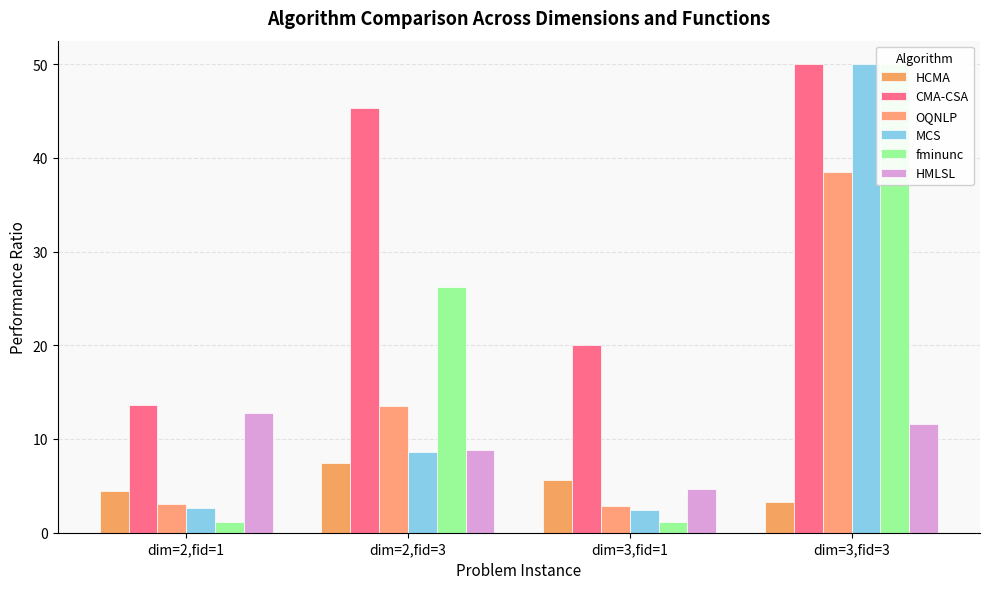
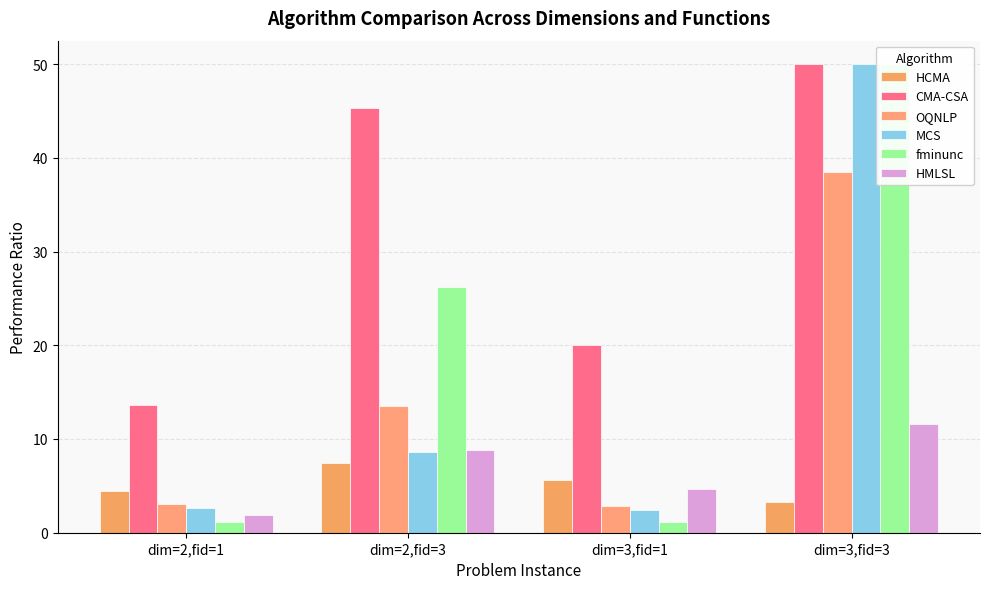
  {
    "MCS": {
      "dim=2,fid=1": 3,
      "dim=2,fid=3": 9,
      "dim=3,fid=1": 2,
      "dim=3,fid=3": 50
    },
    "fminunc": {
      "dim=2,fid=1": 1,
      "dim=2,fid=3": 26,
      "dim=3,fid=1": 1
    },
    "HMLSL": {
-     "dim=2,fid=1": 13,
+     "dim=2,fid=1": 2,
      "dim=2,fid=3": 9,
      "dim=3,fid=1": 5,
      "dim=3,fid=3": 12
    }
  }
